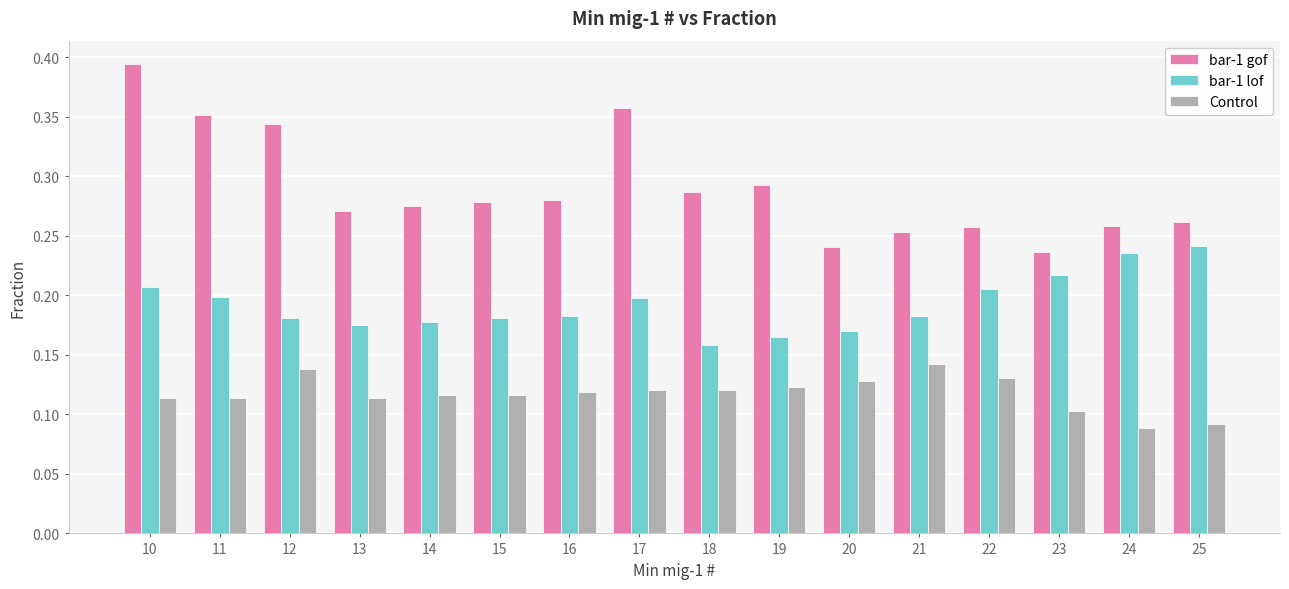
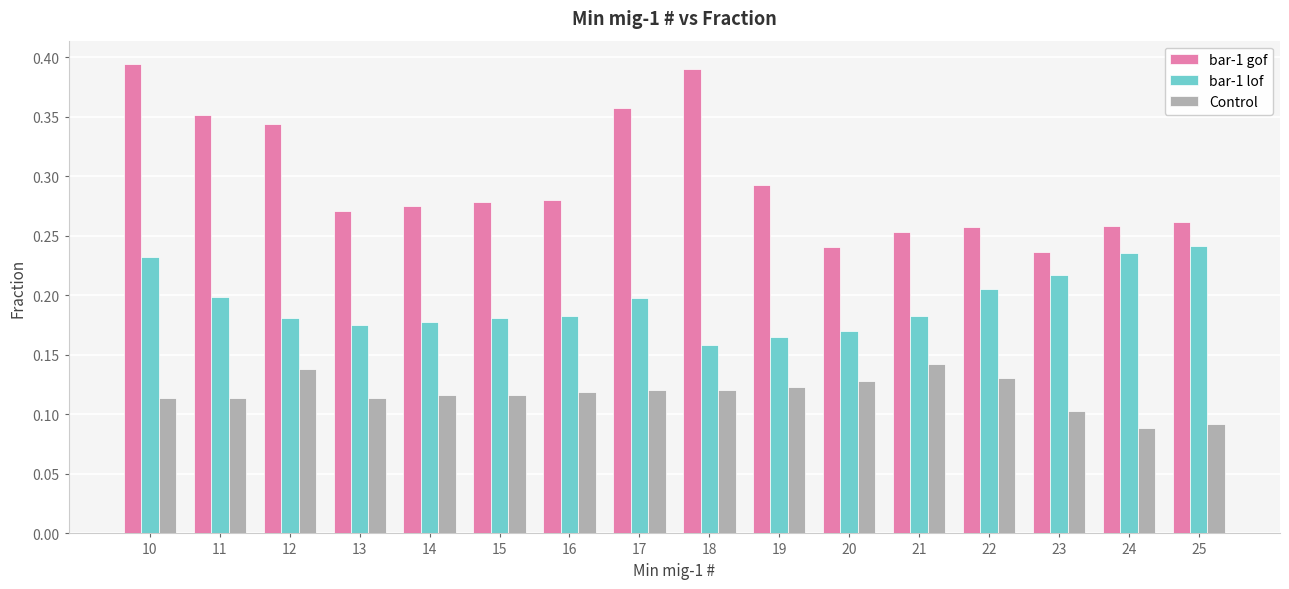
  {
    "bar-1 gof": {
      "10": 0.394,
      "11": 0.351,
      "12": 0.344,
      "13": 0.271,
      "14": 0.275,
      "15": 0.278,
      "16": 0.280,
      "17": 0.357,
-     "18": 0.287,
+     "18": 0.390,
      "19": 0.293,
      "20": 0.241,
      "21": 0.254,
      "22": 0.257,
      "23": 0.236,
      "24": 0.259,
      "25": 0.262
    },
    "bar-1 lof": {
-     "10": 0.207,
+     "10": 0.232,
      "11": 0.198,
      "12": 0.181,
      "13": 0.175,
      "14": 0.178,
      "15": 0.181,
      "16": 0.183,
      "17": 0.197,
      "18": 0.159,
      "19": 0.165,
      "20": 0.170,
      "21": 0.183,
      "22": 0.205,
      "23": 0.217,
      "24": 0.235,
      "25": 0.241
    },
    "Control": {
      "10": 0.114,
      "11": 0.114,
      "12": 0.138,
      "13": 0.114,
      "14": 0.116,
      "15": 0.116,
      "16": 0.118,
      "17": 0.120,
      "18": 0.120,
      "19": 0.123,
      "20": 0.128,
      "21": 0.143,
      "22": 0.130,
      "23": 0.103,
      "24": 0.089,
      "25": 0.092
    }
  }
